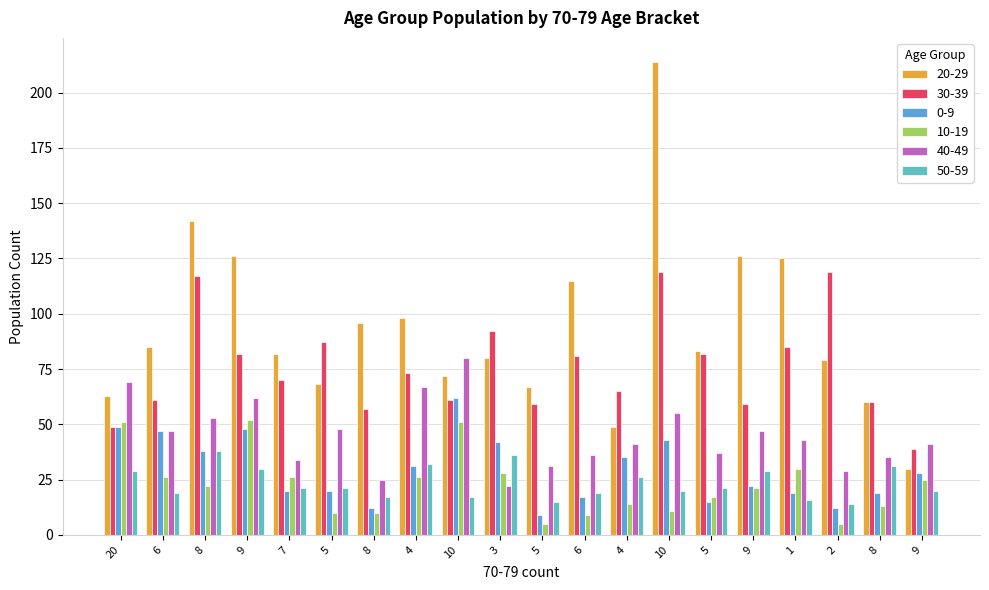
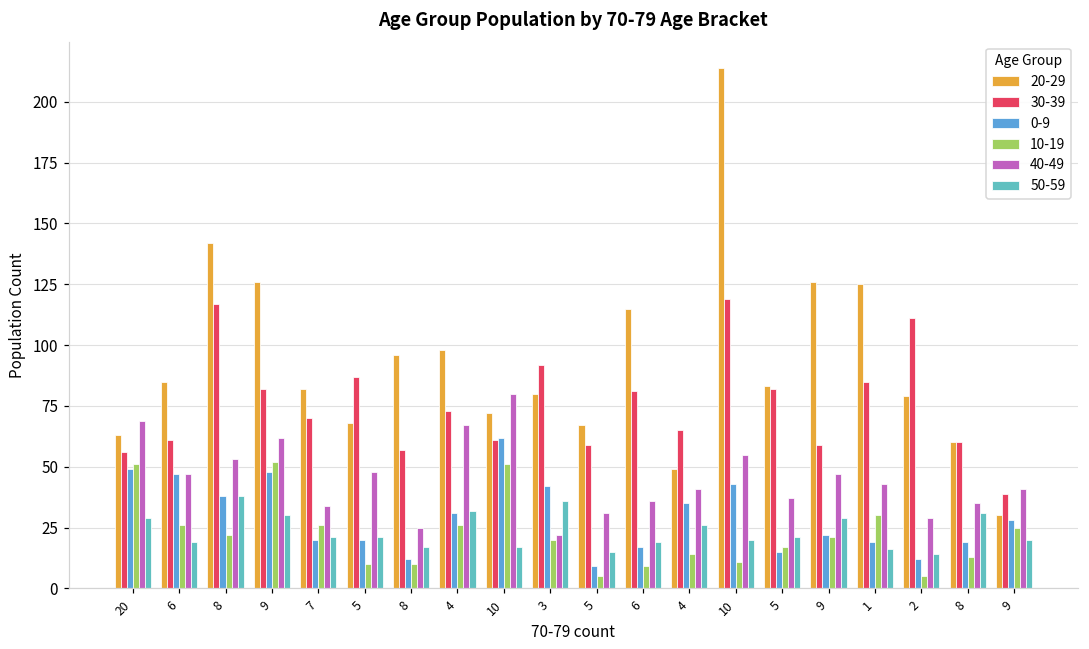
  {
    "20-29": {
      "20": 63,
      "7": 82,
      "3": 80,
      "1": 125,
      "2": 79
    },
    "30-39": {
-     "20": 49,
+     "20": 56,
      "7": 70,
      "3": 92,
      "1": 85,
-     "2": 119
+     "2": 111
    },
    "10-19": {
      "20": 51,
      "7": 26,
-     "3": 28,
+     "3": 20,
      "1": 30,
      "2": 5
    },
    "40-49": {
      "20": 69,
      "7": 34,
      "3": 22,
      "1": 43,
      "2": 29
    }
  }
